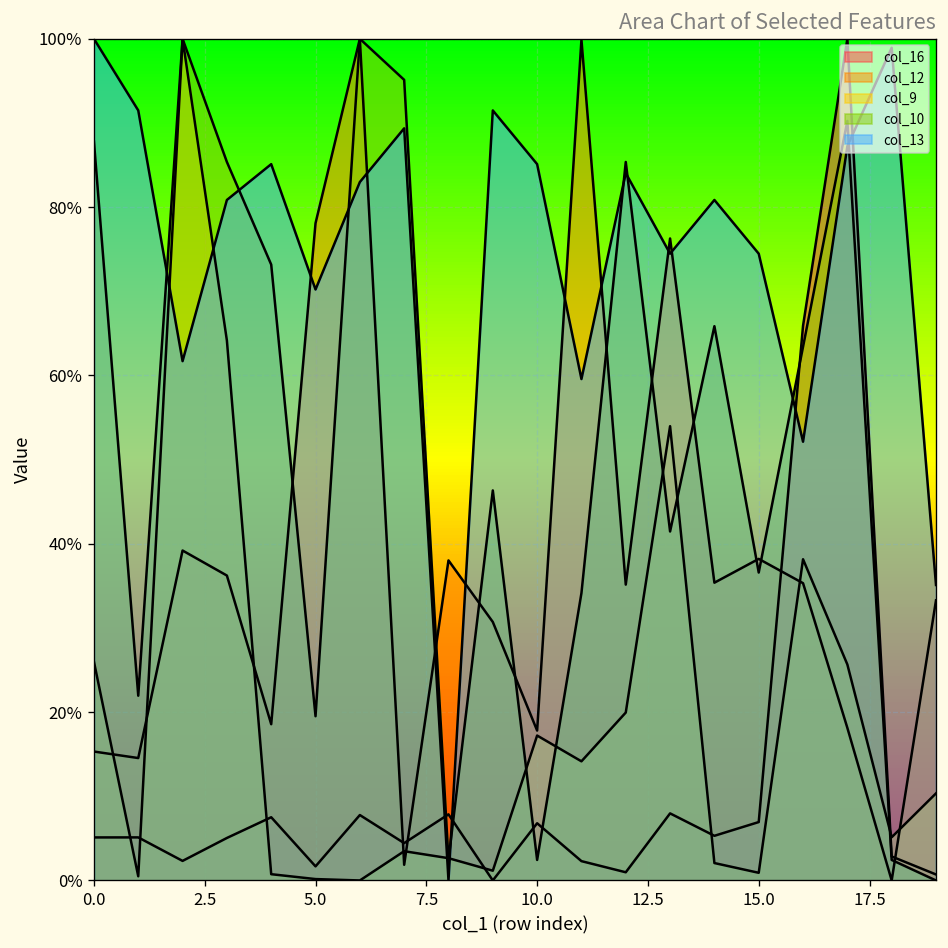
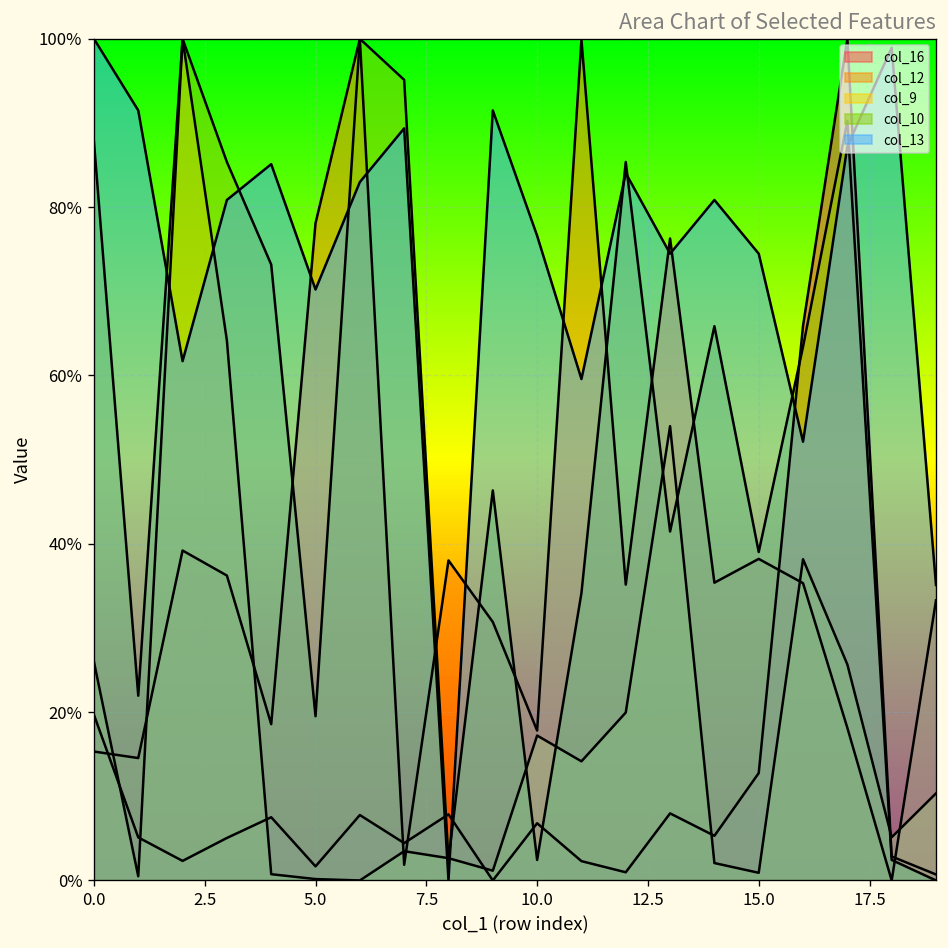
  {
    "col_16": {
-     "0.0": "5%",
+     "0.0": "20%",
      "5.0": "2%",
      "10.0": "7%",
-     "15.0": "7%"
+     "15.0": "13%"
    },
    "col_10": {
      "0.0": "88%",
      "5.0": "20%",
      "10.0": "2%",
-     "15.0": "37%"
+     "15.0": "39%"
    },
    "col_13": {
      "0.0": "100%",
      "5.0": "70%",
-     "10.0": "85%",
+     "10.0": "77%",
      "15.0": "74%"
    }
  }
